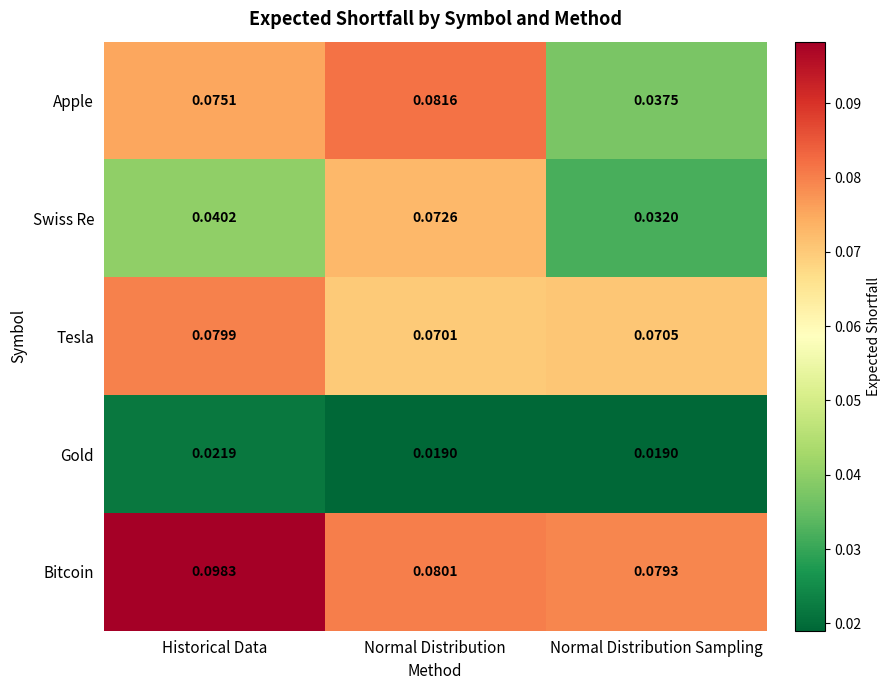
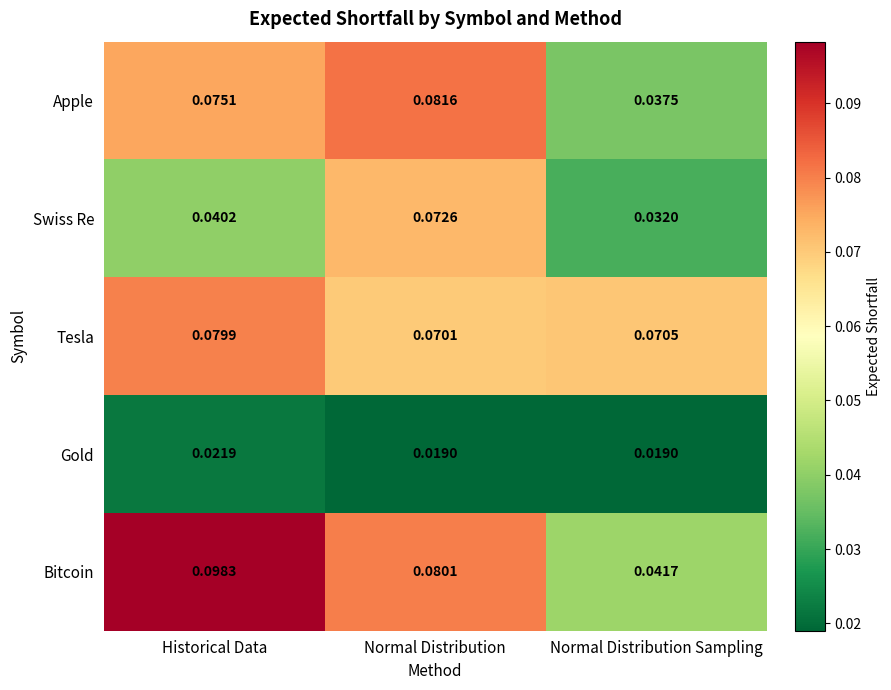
  {
    "Apple": {
      "Historical Data": 0.0751,
      "Normal Distribution": 0.0816,
      "Normal Distribution Sampling": 0.0375
    },
    "Swiss Re": {
      "Historical Data": 0.0402,
      "Normal Distribution": 0.0726,
      "Normal Distribution Sampling": 0.0320
    },
    "Tesla": {
      "Historical Data": 0.0799,
      "Normal Distribution": 0.0701,
      "Normal Distribution Sampling": 0.0705
    },
    "Gold": {
      "Historical Data": 0.0219,
      "Normal Distribution": 0.0190,
      "Normal Distribution Sampling": 0.0190
    },
    "Bitcoin": {
      "Historical Data": 0.0983,
      "Normal Distribution": 0.0801,
-     "Normal Distribution Sampling": 0.0793
+     "Normal Distribution Sampling": 0.0417
    }
  }
